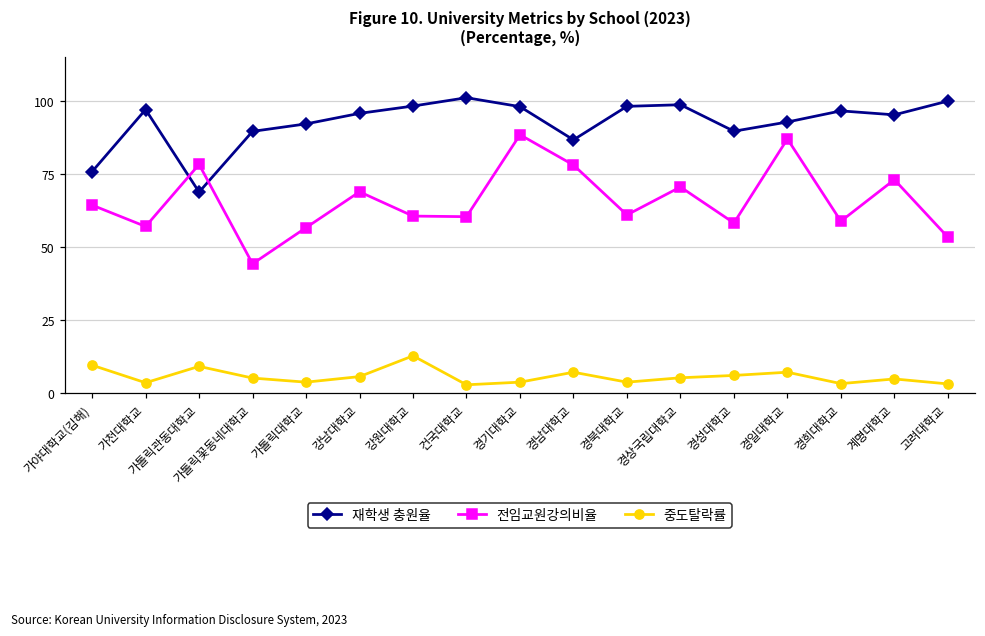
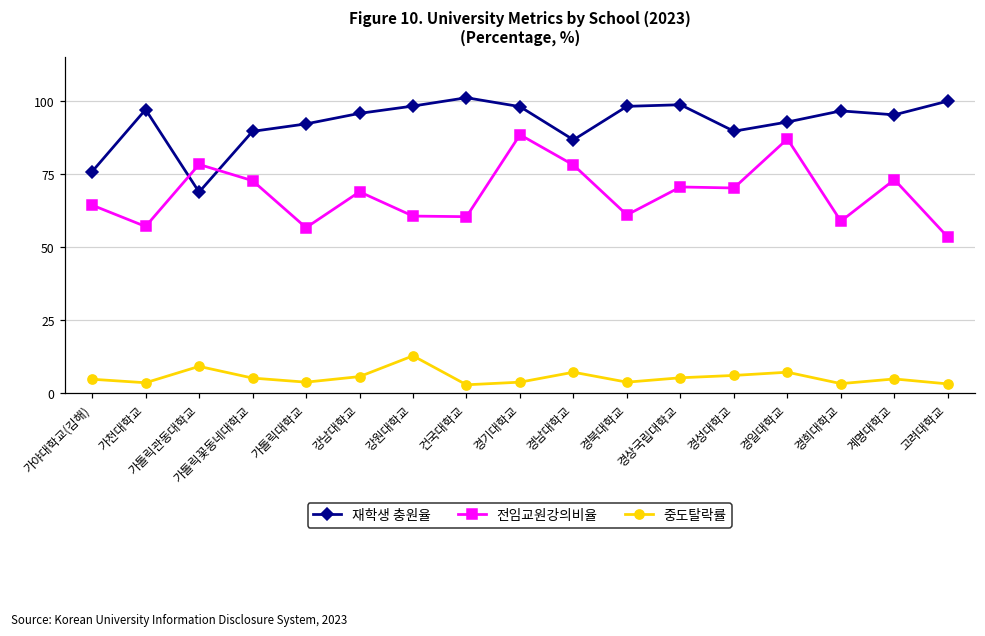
  {
    "재학생 충원율": {
      "가야대학교(김해)": 76,
      "가천대학교": 97,
      "가톨릭관동대학교": 69,
      "가톨릭꽃동네대학교": 90,
      "가톨릭대학교": 92,
      "강남대학교": 96,
      "강원대학교": 98,
      "건국대학교": 101,
      "경기대학교": 98,
      "경남대학교": 87,
      "경북대학교": 98,
      "경상국립대학교": 99,
      "경성대학교": 90,
      "경일대학교": 93,
      "경희대학교": 97,
      "계명대학교": 95,
      "고려대학교": 100
    },
    "전임교원강의비율": {
      "가야대학교(김해)": 64,
      "가천대학교": 57,
      "가톨릭관동대학교": 78,
-     "가톨릭꽃동네대학교": 44,
+     "가톨릭꽃동네대학교": 73,
      "가톨릭대학교": 57,
      "강남대학교": 69,
      "강원대학교": 61,
      "건국대학교": 60,
      "경기대학교": 88,
      "경남대학교": 78,
      "경북대학교": 61,
      "경상국립대학교": 71,
-     "경성대학교": 58,
+     "경성대학교": 70,
      "경일대학교": 87,
      "경희대학교": 59,
      "계명대학교": 73,
      "고려대학교": 53
    },
    "중도탈락률": {
-     "가야대학교(김해)": 10,
+     "가야대학교(김해)": 5,
      "가천대학교": 4,
      "가톨릭관동대학교": 9,
      "가톨릭꽃동네대학교": 5,
      "가톨릭대학교": 4,
      "강남대학교": 6,
      "강원대학교": 13,
      "건국대학교": 3,
      "경기대학교": 4,
      "경남대학교": 7,
      "경북대학교": 4,
      "경상국립대학교": 5,
      "경성대학교": 6,
      "경일대학교": 7,
      "경희대학교": 3,
      "계명대학교": 5,
      "고려대학교": 3
    }
  }
